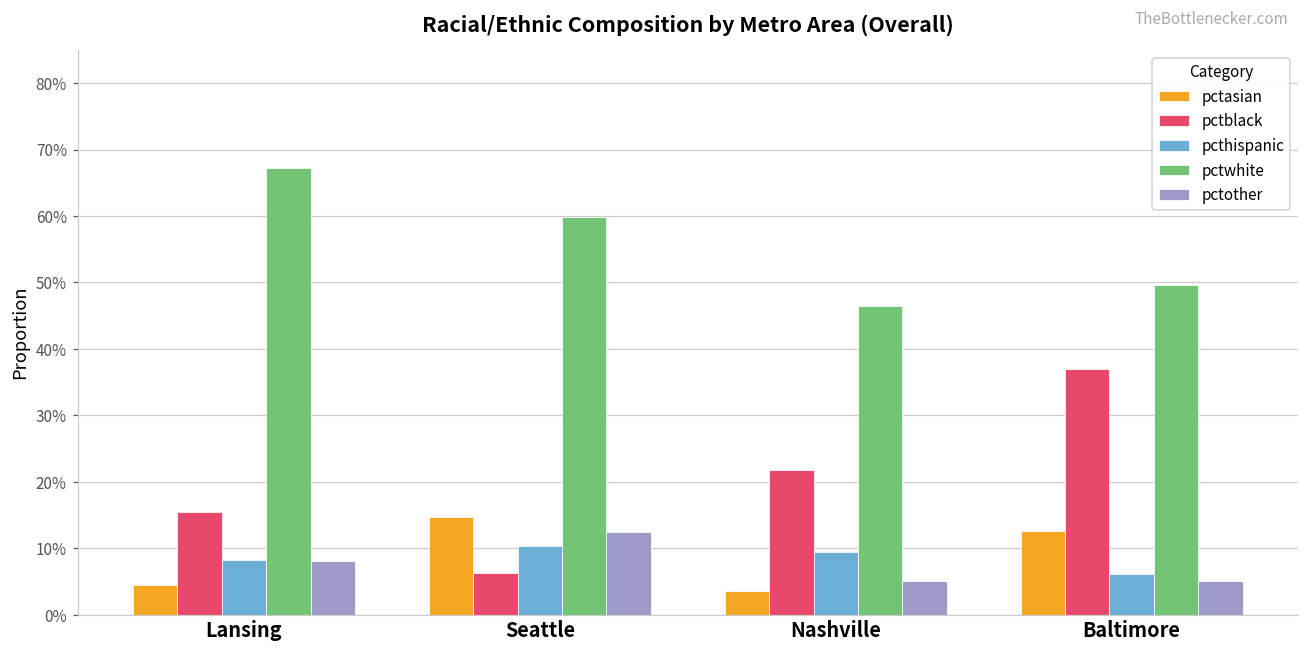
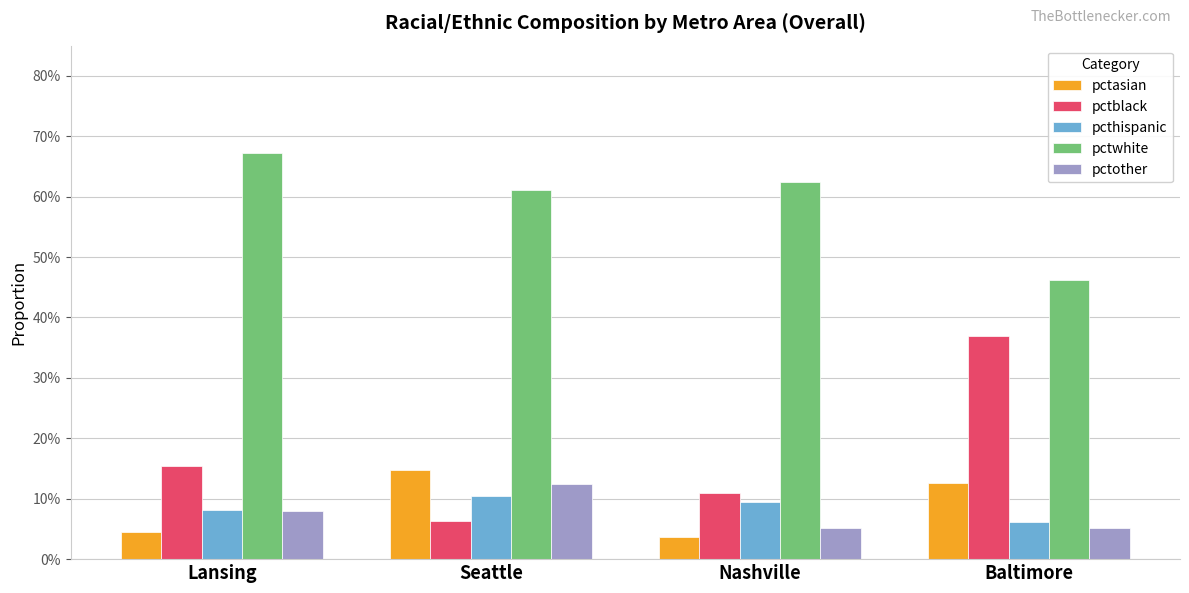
  {
    "pctasian": {
      "Lansing": "5%",
      "Seattle": "15%",
      "Nashville": "4%",
      "Baltimore": "13%"
    },
    "pctblack": {
      "Lansing": "15%",
      "Seattle": "6%",
-     "Nashville": "22%",
+     "Nashville": "11%",
      "Baltimore": "37%"
    },
    "pctwhite": {
      "Lansing": "67%",
-     "Seattle": "60%",
-     "Nashville": "47%",
-     "Baltimore": "50%"
+     "Seattle": "61%",
+     "Nashville": "62%",
+     "Baltimore": "46%"
    }
  }
